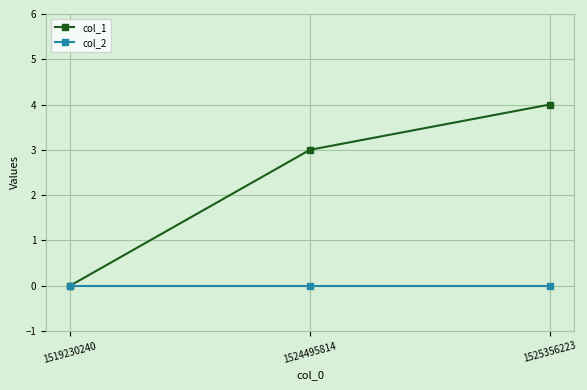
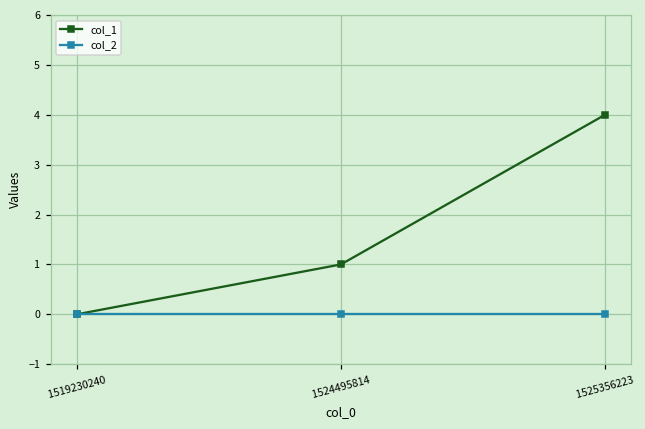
  {
    "col_1": {
-     "1524495814": 3,
+     "1524495814": 1,
      "1525356223": 4
    },
    "col_2": {
      "1524495814": 0,
      "1525356223": 0
    }
  }
